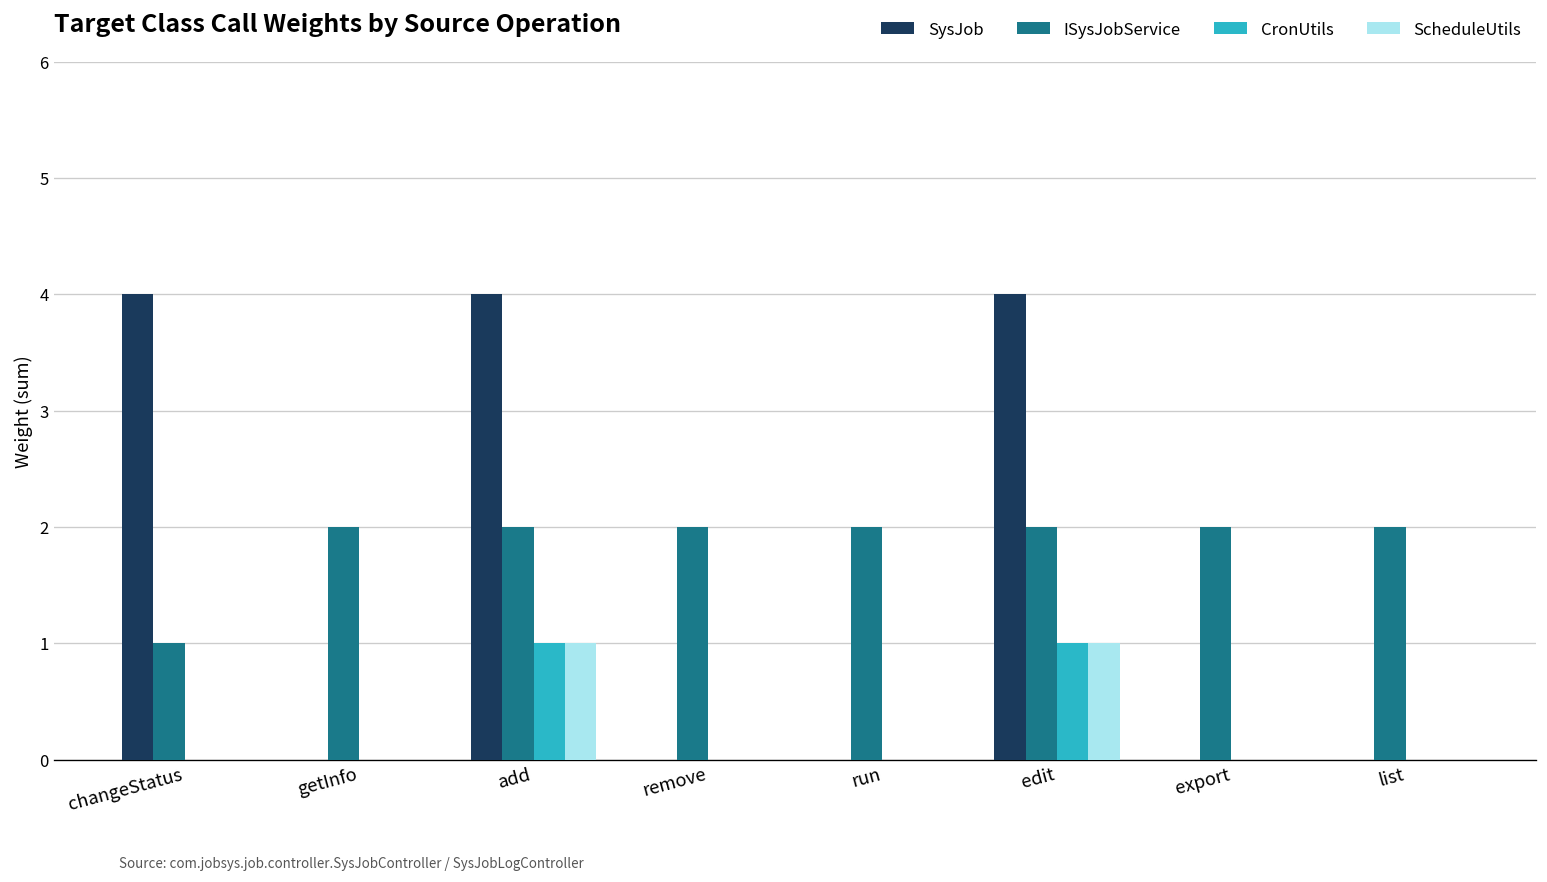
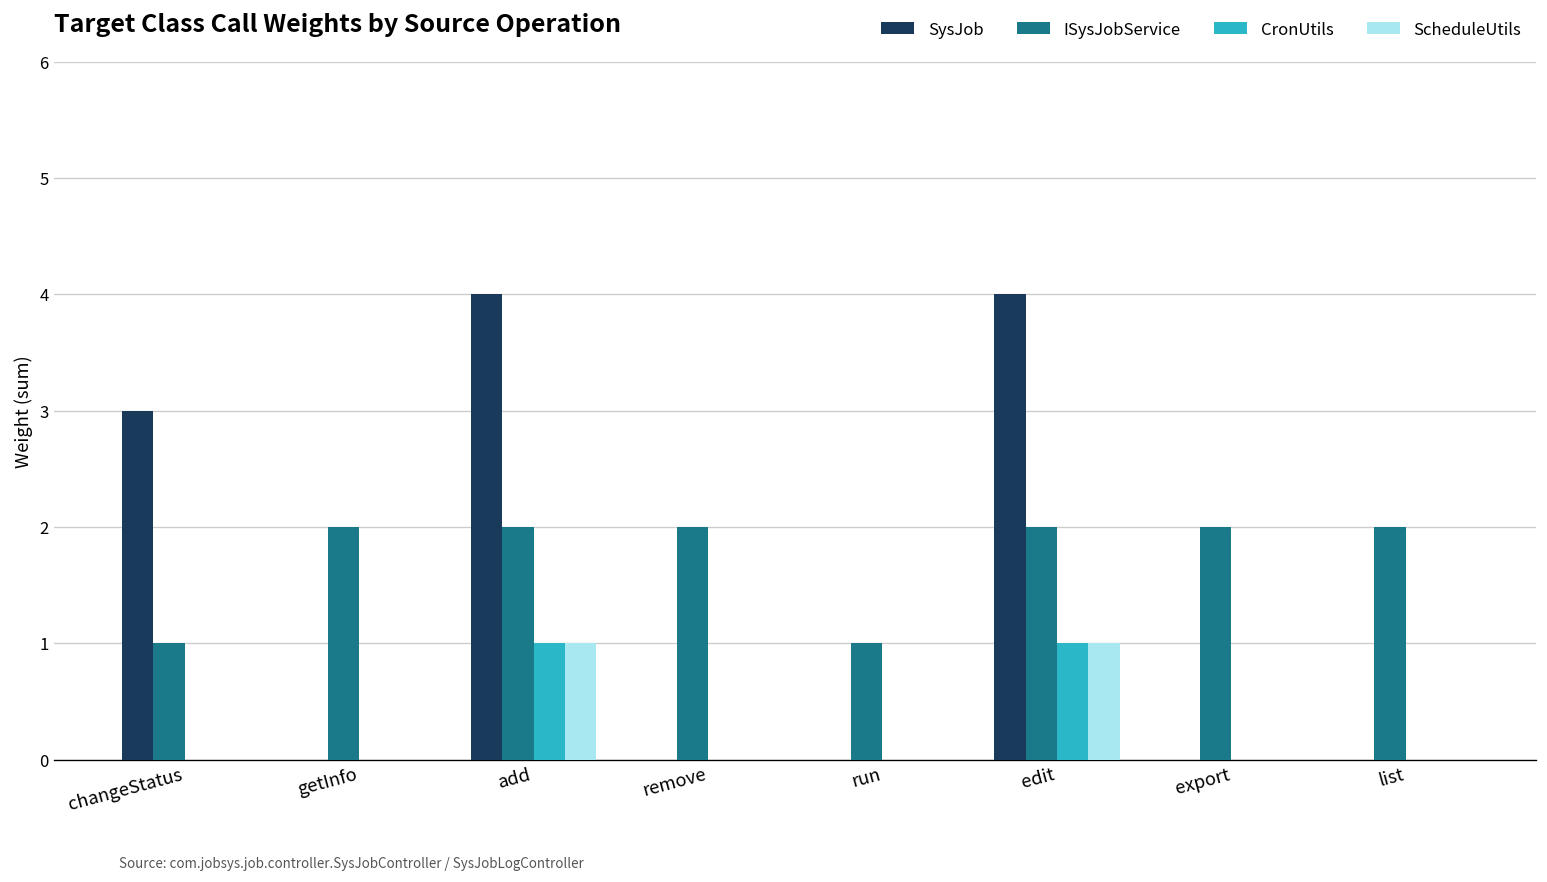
  {
    "SysJob": {
-     "changeStatus": 4,
+     "changeStatus": 3,
      "getInfo": 0,
      "add": 4,
      "remove": 0,
      "run": 0,
      "edit": 4,
      "export": 0,
      "list": 0
    },
    "ISysJobService": {
      "changeStatus": 1,
      "getInfo": 2,
      "add": 2,
      "remove": 2,
-     "run": 2,
+     "run": 1,
      "edit": 2,
      "export": 2,
      "list": 2
    },
    "CronUtils": {
      "changeStatus": 0,
      "getInfo": 0,
      "add": 1,
      "remove": 0,
      "run": 0,
      "edit": 1,
      "export": 0,
      "list": 0
    },
    "ScheduleUtils": {
      "changeStatus": 0,
      "getInfo": 0,
      "add": 1,
      "remove": 0,
      "run": 0,
      "edit": 1,
      "export": 0,
      "list": 0
    }
  }
